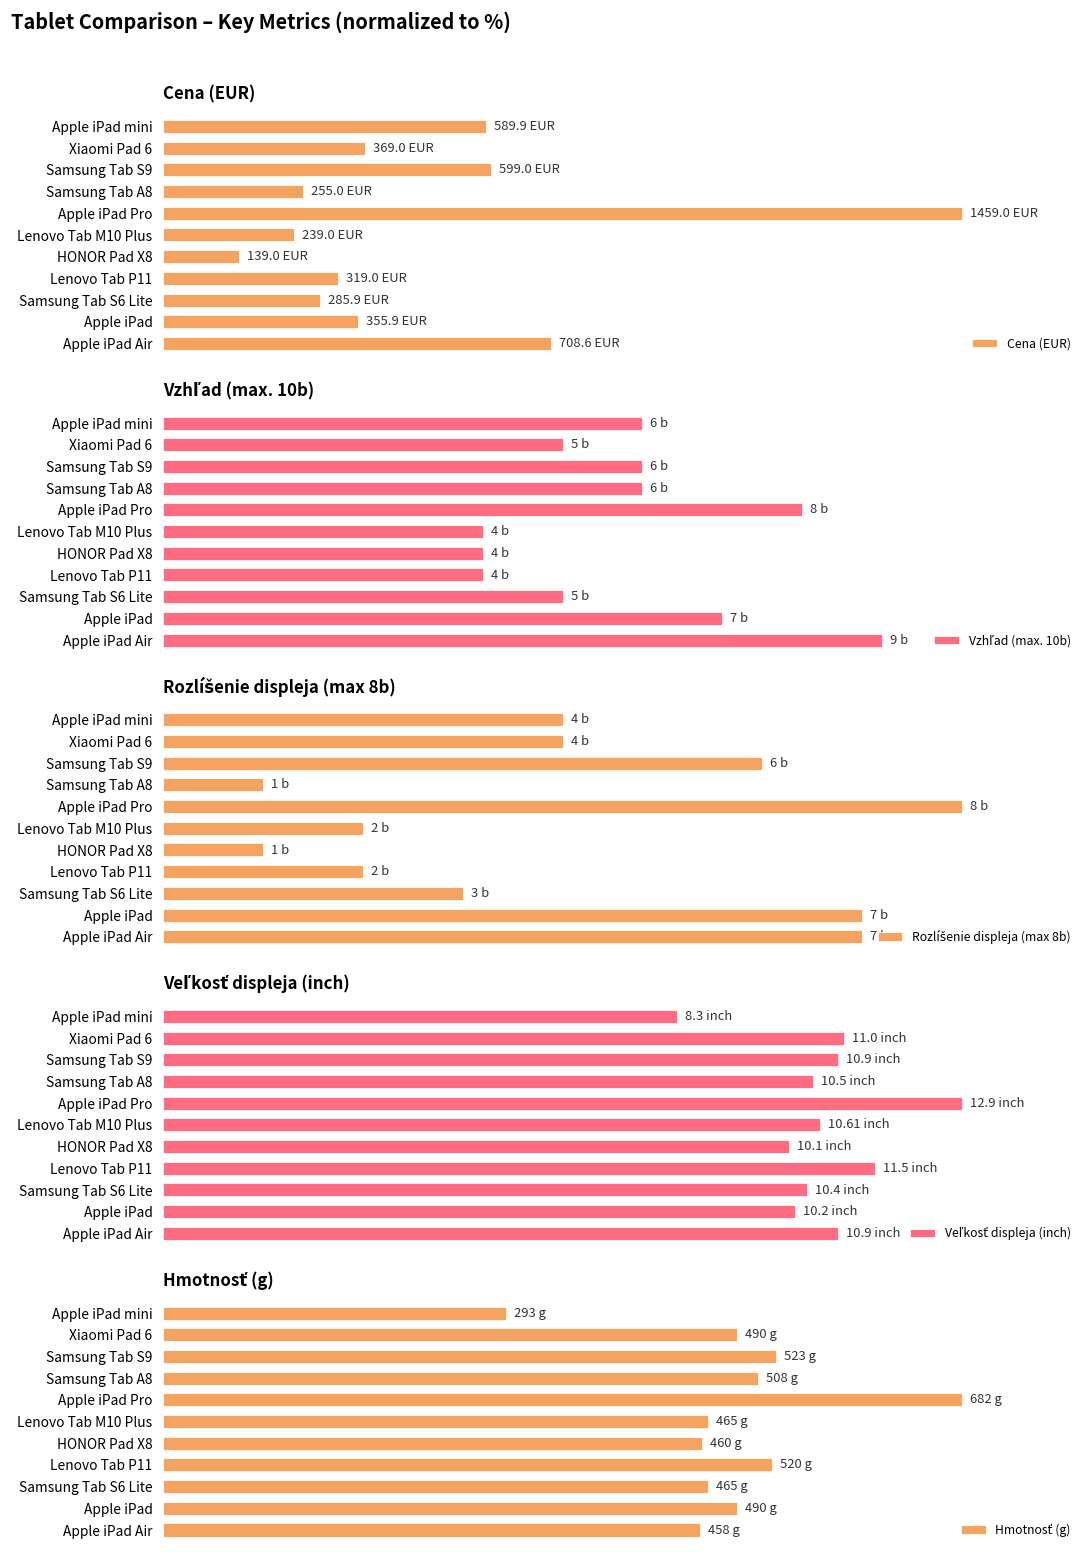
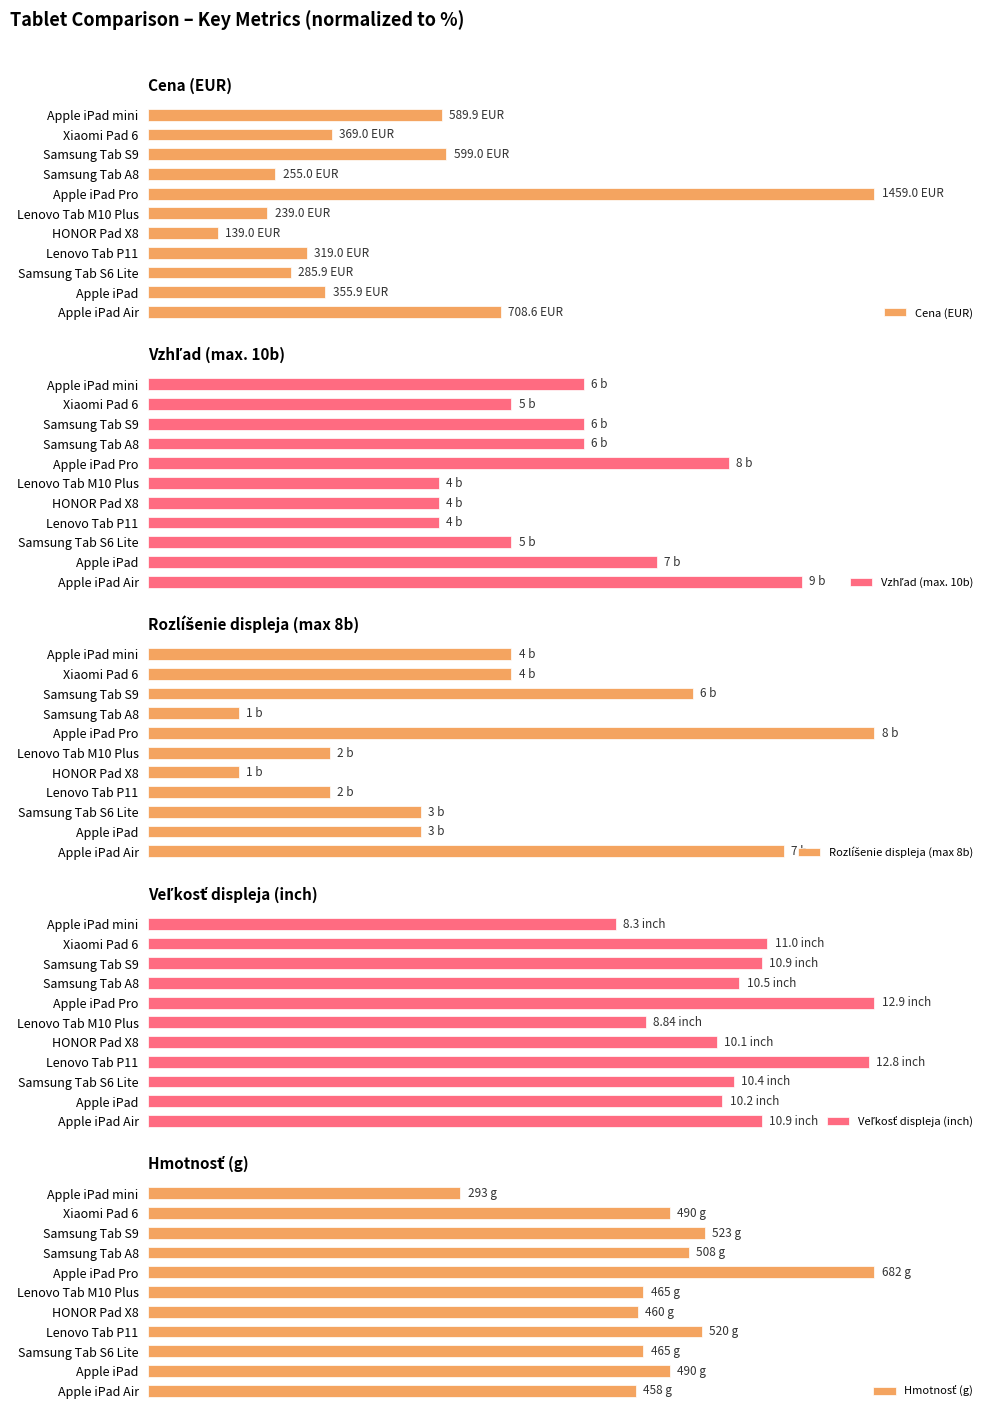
  {
    "Rozlíšenie displeja (max 8b)": {
-     "Apple iPad": 7
+     "Apple iPad": 3
    },
    "Veľkosť displeja (inch)": {
-     "Lenovo Tab M10 Plus": 10.61,
-     "Lenovo Tab P11": 11.5
+     "Lenovo Tab M10 Plus": 8.84,
+     "Lenovo Tab P11": 12.8
    }
  }
